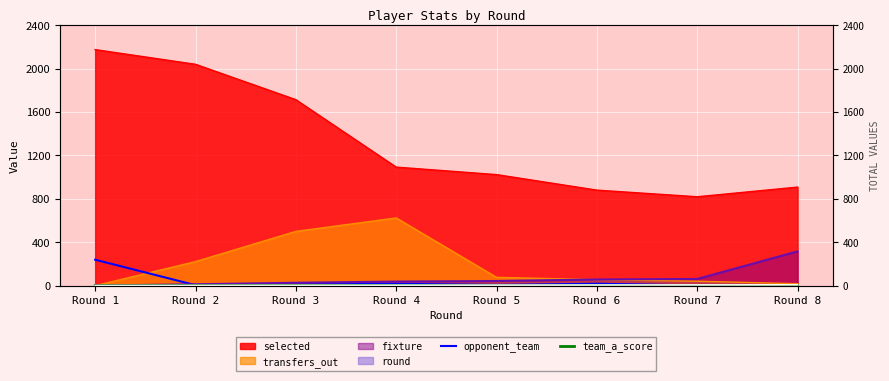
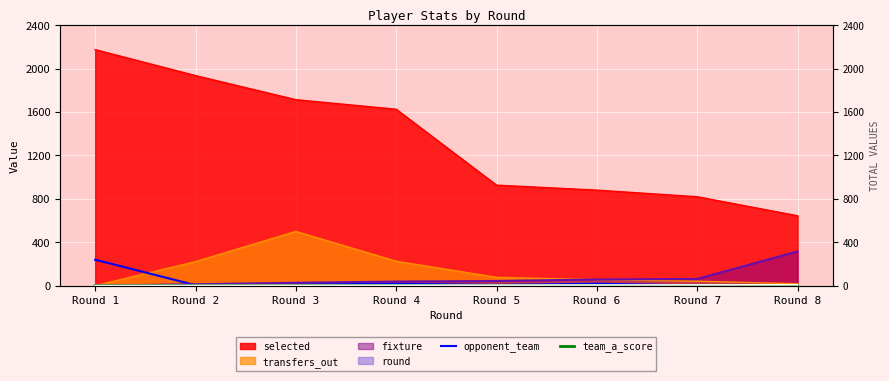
  {
    "selected": {
      "Round 1": 2170,
-     "Round 2": 2040,
+     "Round 2": 1940,
      "Round 3": 1710,
-     "Round 4": 1090,
-     "Round 5": 1020,
+     "Round 4": 1630,
+     "Round 5": 930,
      "Round 6": 880,
      "Round 7": 820,
-     "Round 8": 910
+     "Round 8": 640
    },
    "transfers_out": {
      "Round 2": 220,
      "Round 3": 500,
-     "Round 4": 620,
+     "Round 4": 230,
      "Round 5": 80
    },
    "opponent_team": {
      "Round 1": 240
    },
    "fixture": {
      "Round 5": 40,
      "Round 8": 320
    }
  }
